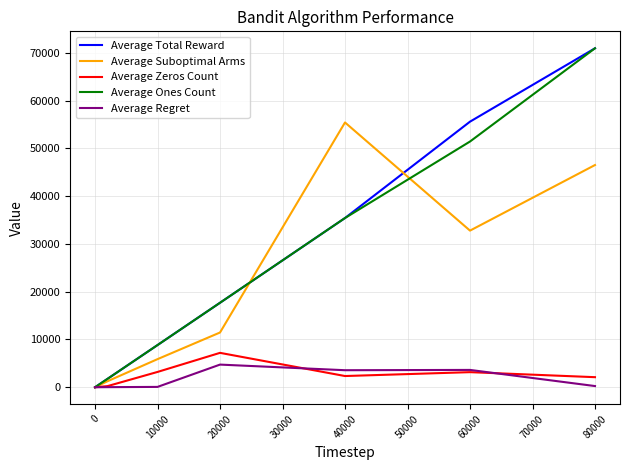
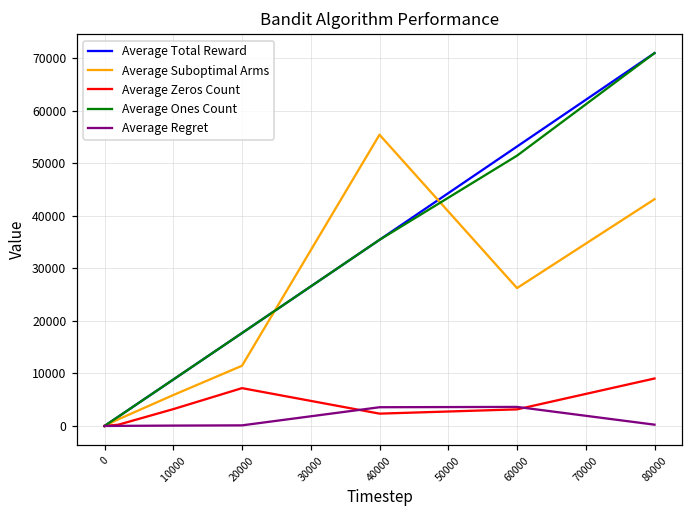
  {
    "Average Total Reward": {
-     "60000": 56000
+     "60000": 53000
    },
    "Average Suboptimal Arms": {
      "10000": 6000,
      "20000": 11000,
      "40000": 55000,
-     "60000": 33000,
-     "80000": 47000
+     "60000": 26000,
+     "80000": 43000
    },
    "Average Zeros Count": {
      "10000": 3000,
      "20000": 7000,
      "40000": 2000,
-     "80000": 2000
+     "80000": 9000
    },
    "Average Ones Count": {
      "60000": 51000
    },
    "Average Regret": {
      "10000": 0,
-     "20000": 5000,
+     "20000": 0,
      "40000": 4000,
      "80000": 0
    }
  }
